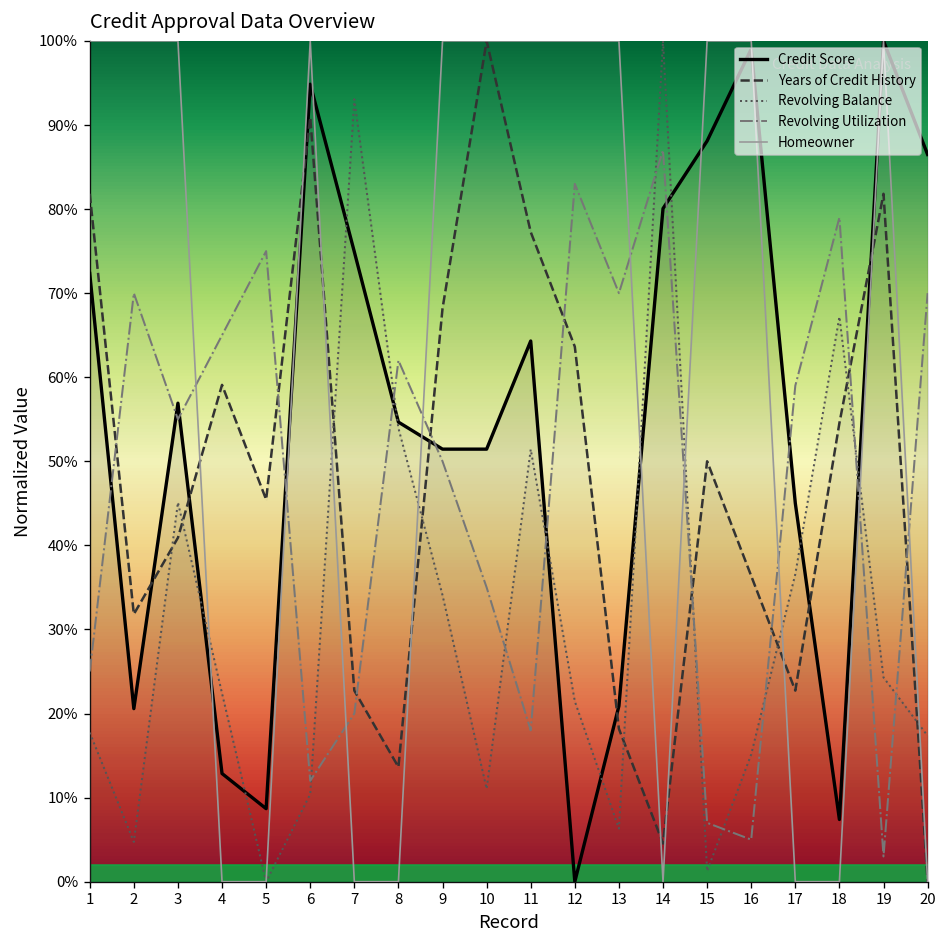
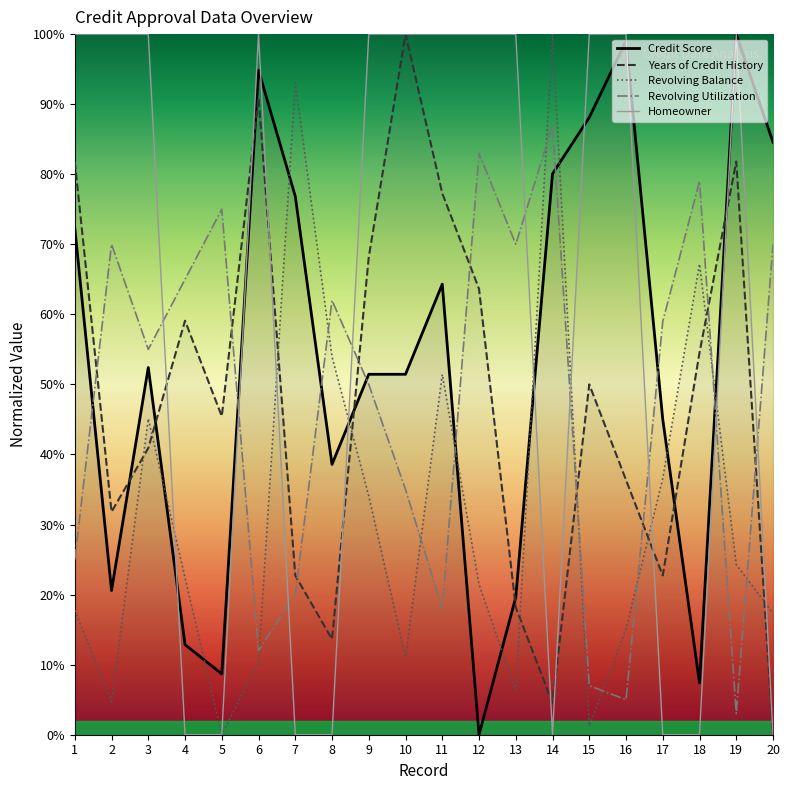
  {
    "Credit Score": {
      "1": "72%",
      "2": "21%",
-     "3": "57%",
+     "3": "52%",
      "4": "13%",
      "5": "9%",
      "6": "95%",
-     "7": "75%",
-     "8": "55%",
+     "7": "77%",
+     "8": "39%",
      "9": "51%",
      "10": "51%",
      "11": "64%",
-     "13": "21%",
+     "13": "20%",
      "14": "80%",
      "15": "88%",
      "17": "45%",
      "18": "7%",
-     "20": "86%"
+     "20": "85%"
    }
  }
